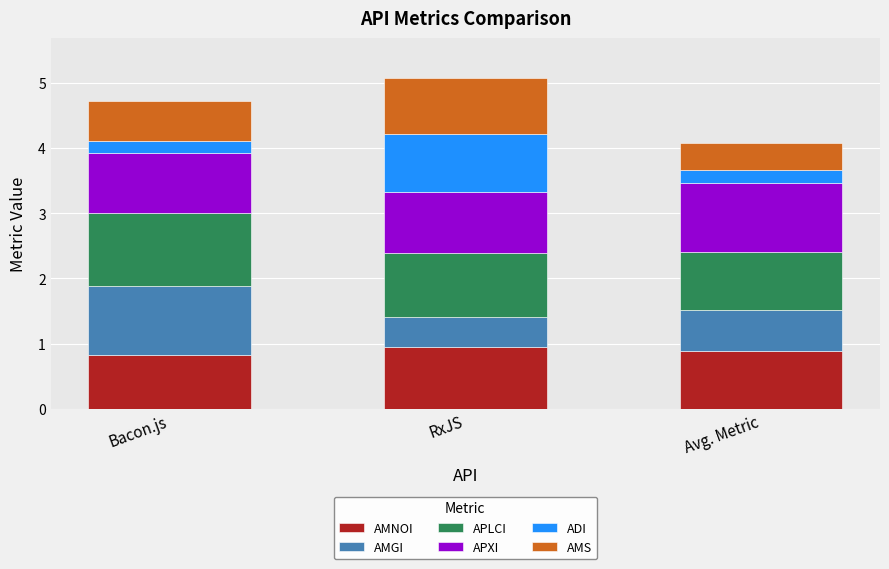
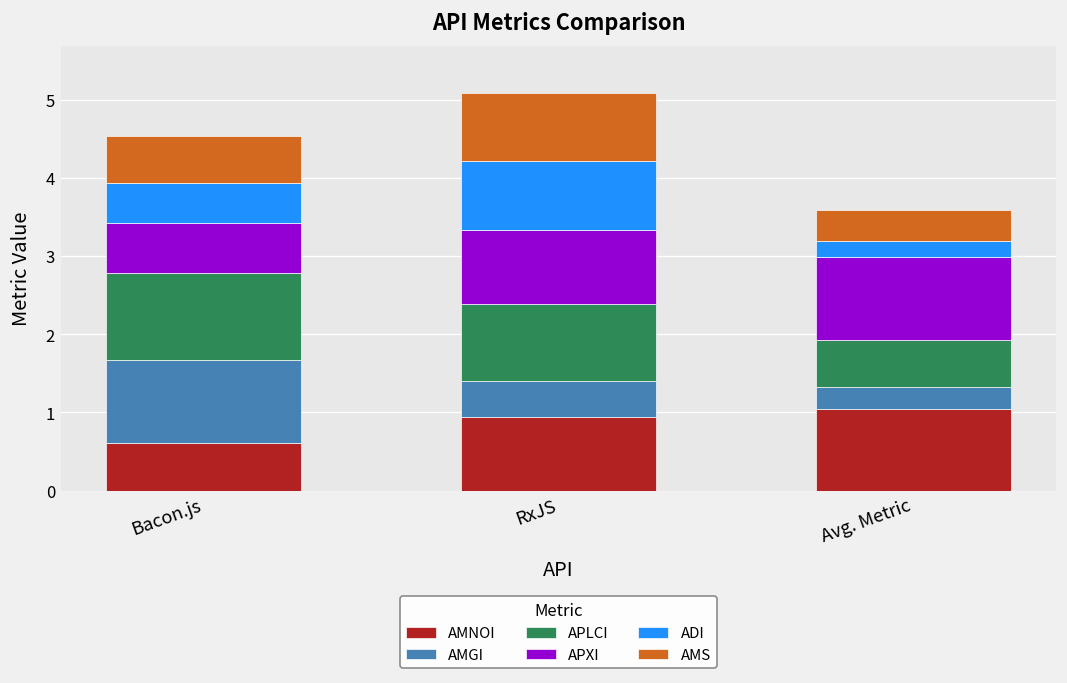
  {
    "AMNOI": {
-     "Bacon.js": 0.8,
+     "Bacon.js": 0.6,
      "RxJS": 0.9,
-     "Avg. Metric": 0.9
+     "Avg. Metric": 1.0
    },
    "AMGI": {
      "Bacon.js": 1.1,
      "RxJS": 0.5,
-     "Avg. Metric": 0.6
+     "Avg. Metric": 0.3
    },
    "APLCI": {
      "Bacon.js": 1.1,
      "RxJS": 1.0,
-     "Avg. Metric": 0.9
+     "Avg. Metric": 0.6
    },
    "APXI": {
-     "Bacon.js": 0.9,
+     "Bacon.js": 0.6,
      "RxJS": 0.9,
      "Avg. Metric": 1.1
    },
    "ADI": {
-     "Bacon.js": 0.2,
+     "Bacon.js": 0.5,
      "RxJS": 0.9,
      "Avg. Metric": 0.2
    },
    "AMS": {
      "Bacon.js": 0.6,
      "RxJS": 0.9,
      "Avg. Metric": 0.4
    }
  }
